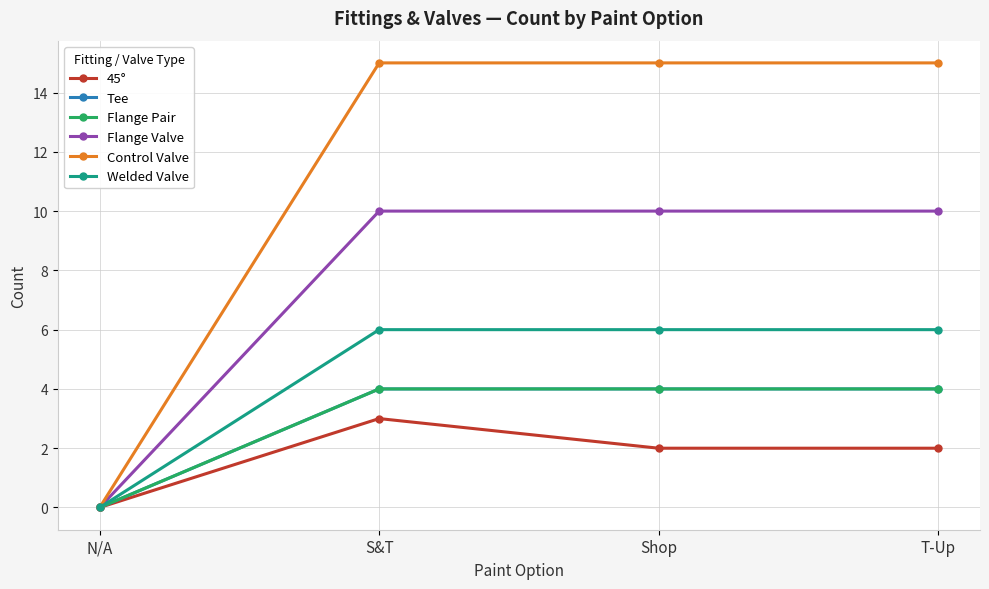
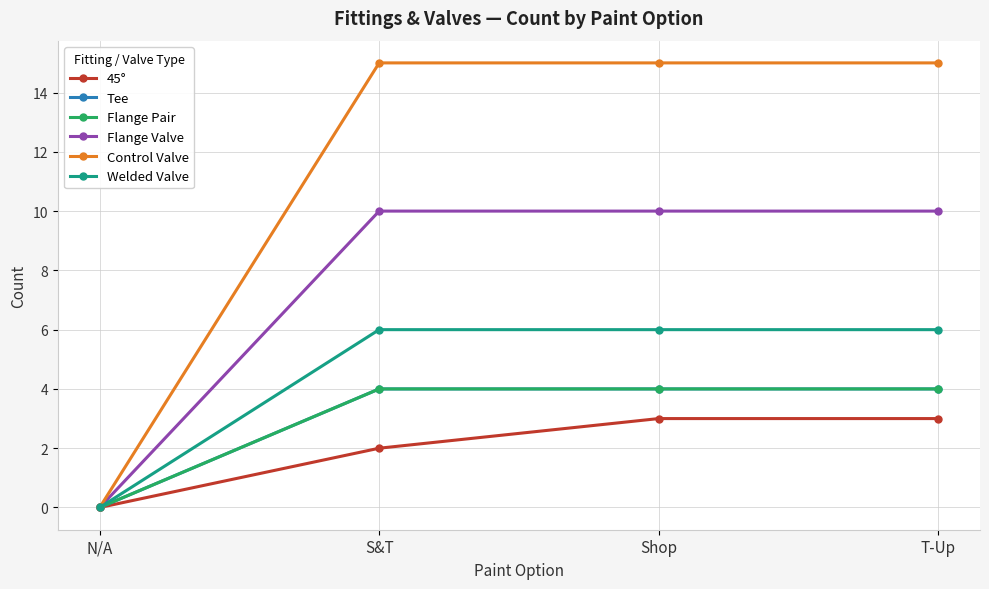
  {
    "45°": {
-     "S&T": 3,
-     "Shop": 2,
-     "T-Up": 2
+     "S&T": 2,
+     "Shop": 3,
+     "T-Up": 3
    },
    "Flange Valve": {
      "S&T": 10,
      "Shop": 10,
      "T-Up": 10
    },
    "Control Valve": {
      "S&T": 15,
      "Shop": 15,
      "T-Up": 15
    }
  }
